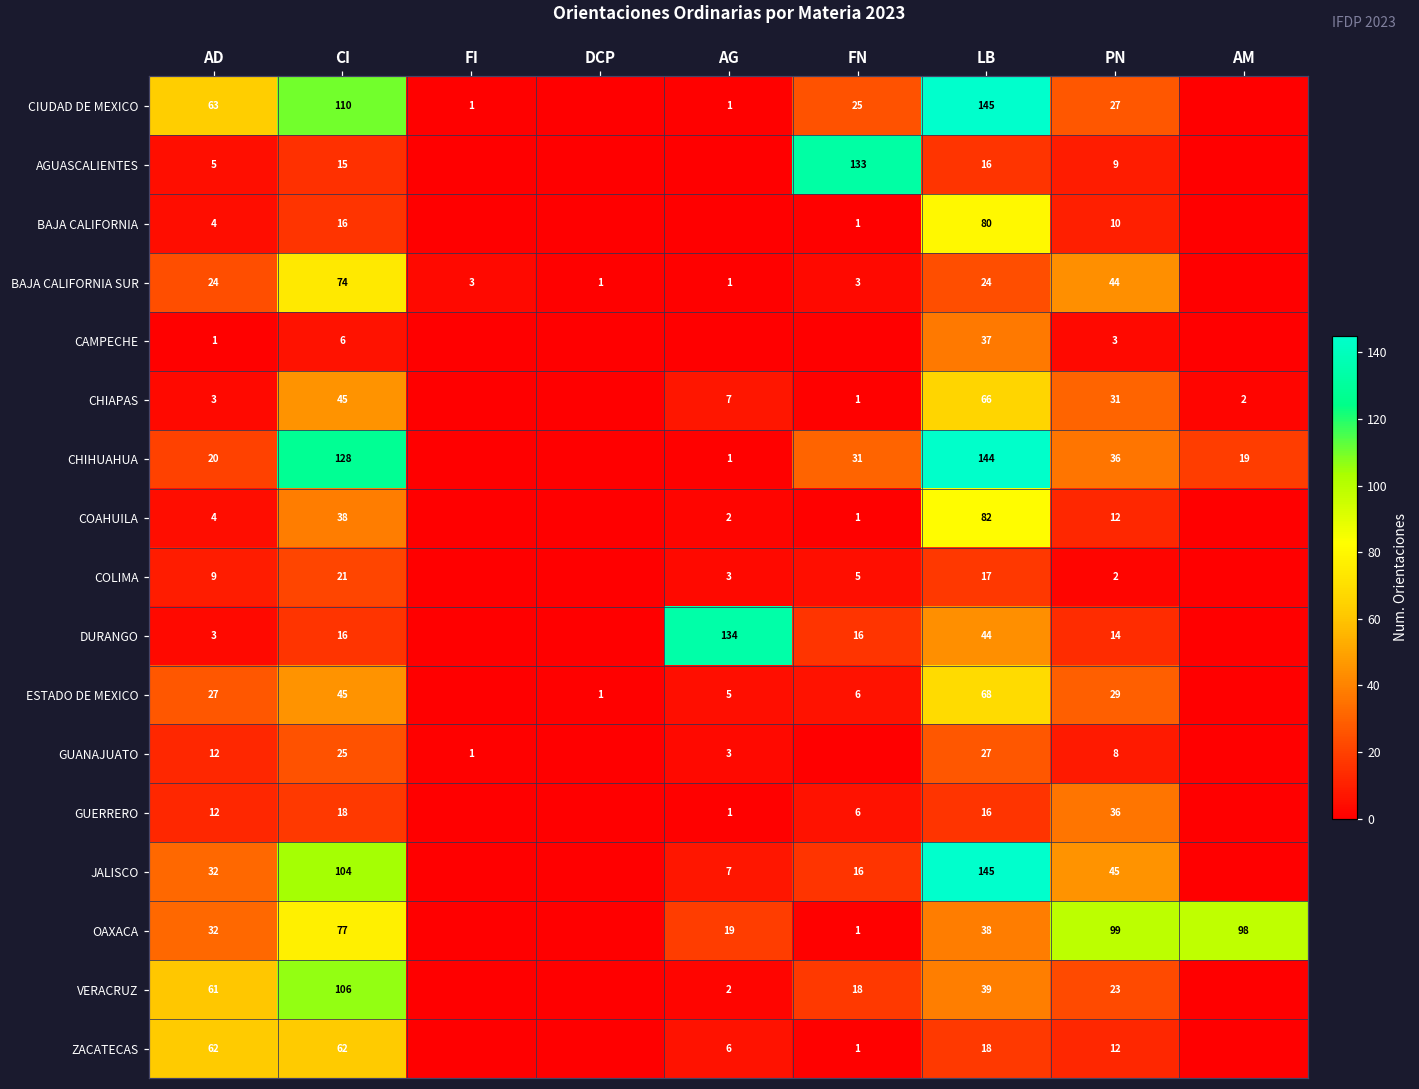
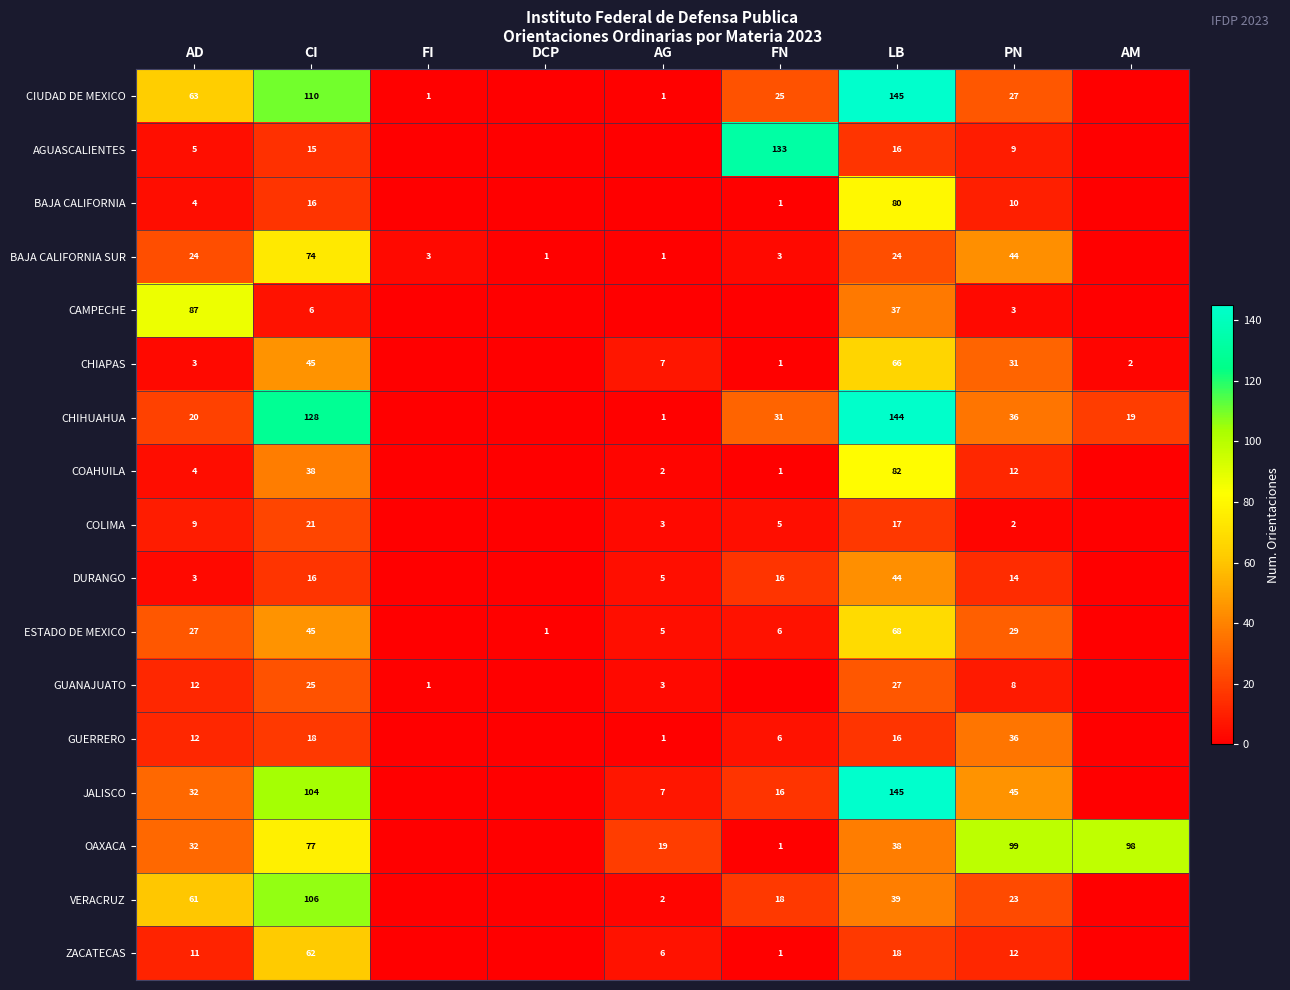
  {
    "CIUDAD DE MEXICO": {
      "AD": 63,
      "CI": 110,
      "FI": 1,
      "AG": 1,
      "FN": 25,
      "LB": 145,
      "PN": 27
    },
    "AGUASCALIENTES": {
      "AD": 5,
      "CI": 15,
      "FN": 133,
      "LB": 16,
      "PN": 9
    },
    "BAJA CALIFORNIA": {
      "AD": 4,
      "CI": 16,
      "FN": 1,
      "LB": 80,
      "PN": 10
    },
    "BAJA CALIFORNIA SUR": {
      "AD": 24,
      "CI": 74,
      "FI": 3,
      "DCP": 1,
      "AG": 1,
      "FN": 3,
      "LB": 24,
      "PN": 44
    },
    "CAMPECHE": {
-     "AD": 1,
+     "AD": 87,
      "CI": 6,
      "LB": 37,
      "PN": 3
    },
    "CHIAPAS": {
      "AD": 3,
      "CI": 45,
      "AG": 7,
      "FN": 1,
      "LB": 66,
      "PN": 31,
      "AM": 2
    },
    "CHIHUAHUA": {
      "AD": 20,
      "CI": 128,
      "AG": 1,
      "FN": 31,
      "LB": 144,
      "PN": 36,
      "AM": 19
    },
    "COAHUILA": {
      "AD": 4,
      "CI": 38,
      "AG": 2,
      "FN": 1,
      "LB": 82,
      "PN": 12
    },
    "COLIMA": {
      "AD": 9,
      "CI": 21,
      "AG": 3,
      "FN": 5,
      "LB": 17,
      "PN": 2
    },
    "DURANGO": {
      "AD": 3,
      "CI": 16,
-     "AG": 134,
+     "AG": 5,
      "FN": 16,
      "LB": 44,
      "PN": 14
    },
    "ESTADO DE MEXICO": {
      "AD": 27,
      "CI": 45,
      "DCP": 1,
      "AG": 5,
      "FN": 6,
      "LB": 68,
      "PN": 29
    },
    "GUANAJUATO": {
      "AD": 12,
      "CI": 25,
      "FI": 1,
      "AG": 3,
      "LB": 27,
      "PN": 8
    },
    "GUERRERO": {
      "AD": 12,
      "CI": 18,
      "AG": 1,
      "FN": 6,
      "LB": 16,
      "PN": 36
    },
    "JALISCO": {
      "AD": 32,
      "CI": 104,
      "AG": 7,
      "FN": 16,
      "LB": 145,
      "PN": 45
    },
    "OAXACA": {
      "AD": 32,
      "CI": 77,
      "AG": 19,
      "FN": 1,
      "LB": 38,
      "PN": 99,
      "AM": 98
    },
    "VERACRUZ": {
      "AD": 61,
      "CI": 106,
      "AG": 2,
      "FN": 18,
      "LB": 39,
      "PN": 23
    },
    "ZACATECAS": {
-     "AD": 62,
+     "AD": 11,
      "CI": 62,
      "AG": 6,
      "FN": 1,
      "LB": 18,
      "PN": 12
    }
  }
